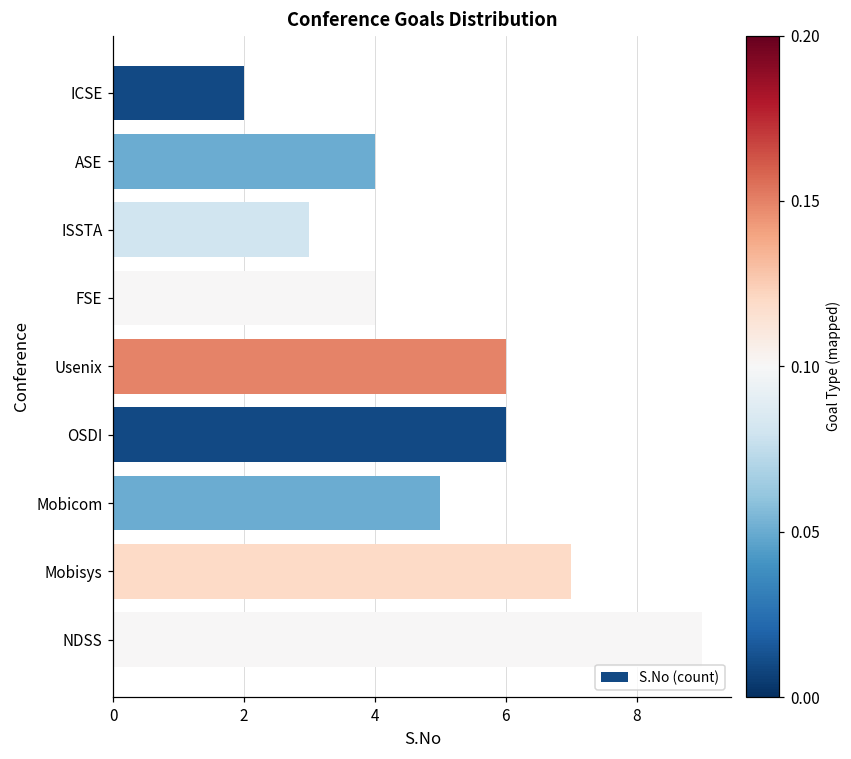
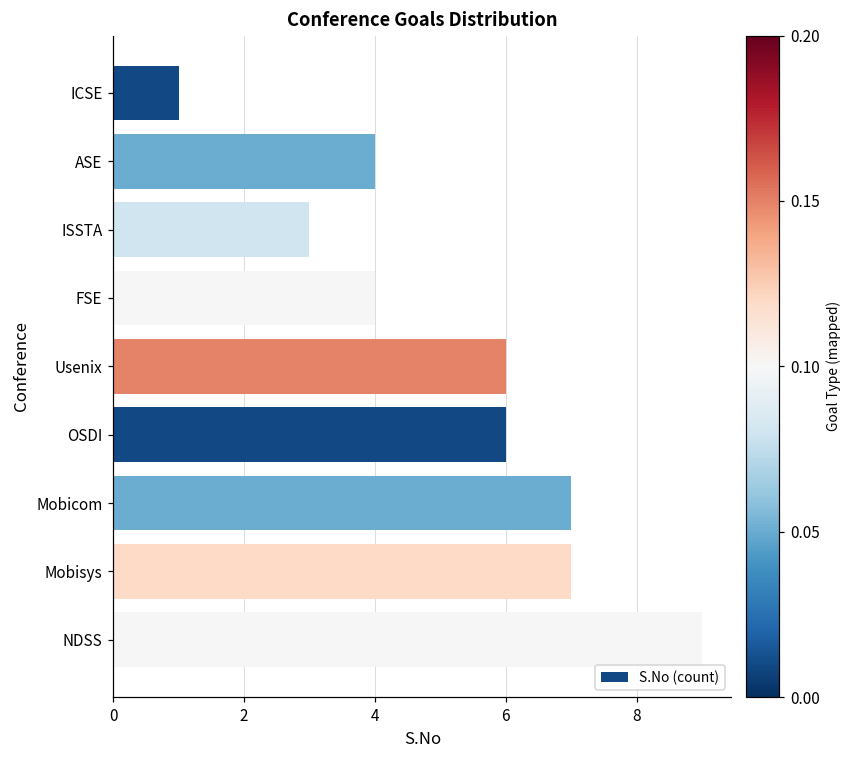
  {
-   "ICSE": 2,
+   "ICSE": 1,
    "ASE": 4,
    "ISSTA": 3,
    "FSE": 4,
    "Usenix": 6,
    "OSDI": 6,
-   "Mobicom": 5,
+   "Mobicom": 7,
    "Mobisys": 7,
    "NDSS": 9
  }
